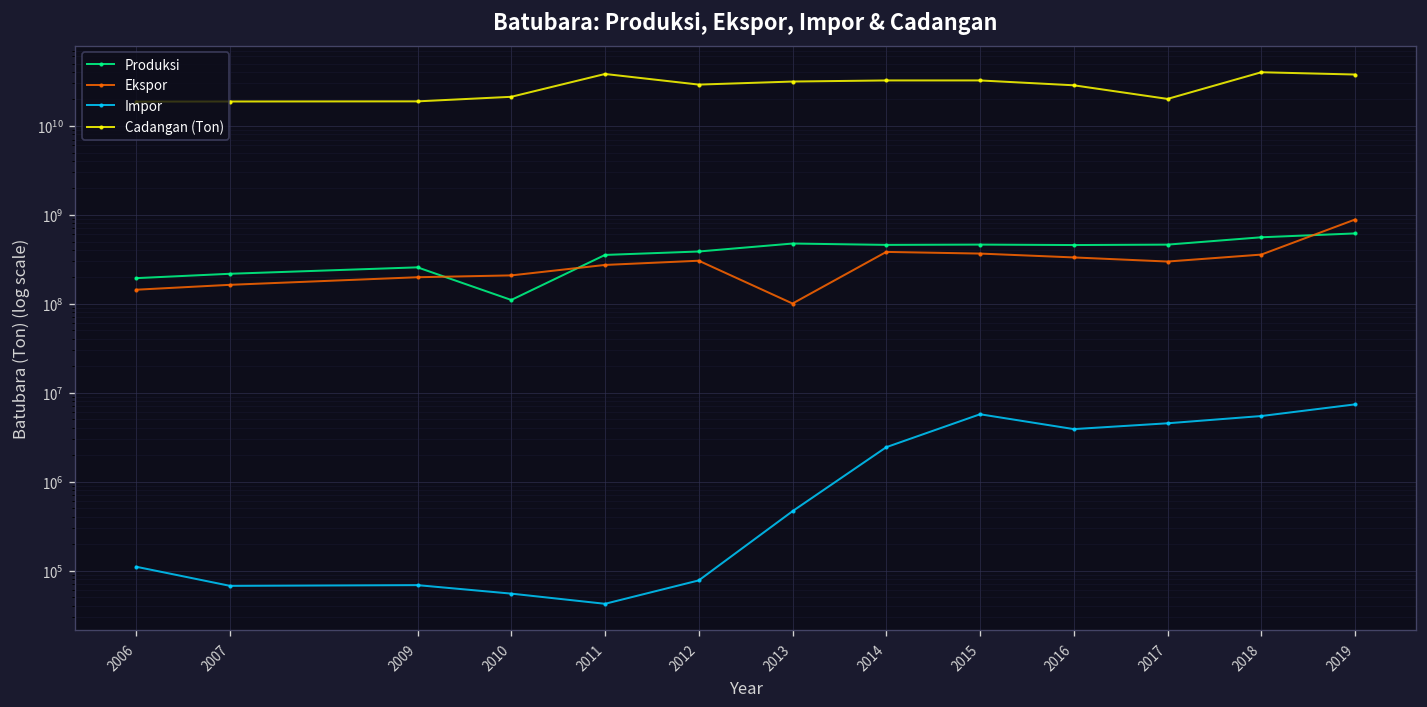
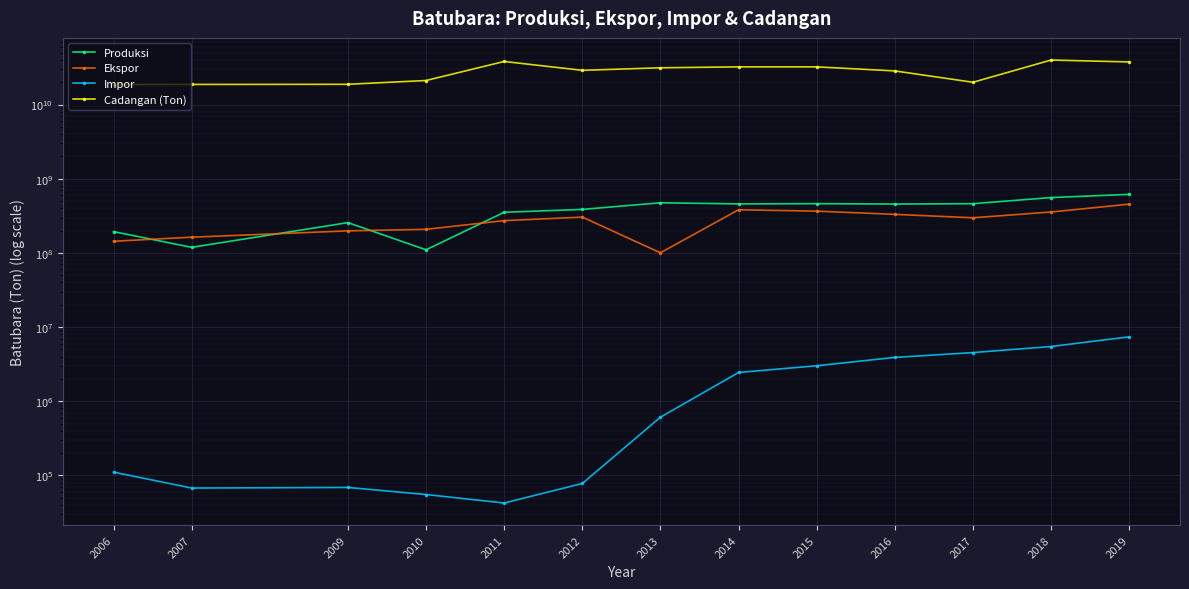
  {
    "Produksi": {
      "2006": 190000000,
-     "2007": 220000000,
+     "2007": 120000000,
      "2009": 260000000,
      "2010": 110000000,
      "2011": 400000000,
      "2012": 400000000,
      "2013": 500000000,
      "2014": 500000000,
      "2015": 500000000,
      "2016": 500000000,
      "2017": 500000000,
      "2018": 600000000,
      "2019": 600000000
    },
    "Ekspor": {
      "2006": 140000000,
      "2007": 160000000,
      "2009": 200000000,
      "2010": 210000000,
      "2011": 270000000,
      "2012": 300000000,
      "2013": 100000000,
      "2014": 400000000,
      "2015": 400000000,
      "2016": 300000000,
      "2017": 300000000,
      "2018": 400000000,
-     "2019": 900000000
+     "2019": 500000000
    },
    "Impor": {
      "2006": 110000,
      "2007": 70000,
      "2009": 70000,
      "2010": 60000,
      "2011": 40000,
      "2012": 80000,
-     "2013": 500000,
+     "2013": 600000,
      "2014": 2400000,
-     "2015": 6000000,
+     "2015": 3000000,
      "2016": 4000000,
      "2017": 5000000,
      "2018": 5000000,
      "2019": 7000000
    },
    "Cadangan (Ton)": {
      "2007": 19000000000,
      "2009": 19000000000,
      "2010": 21000000000,
      "2011": 40000000000,
      "2012": 29000000000,
      "2013": 31000000000,
      "2014": 30000000000,
      "2015": 30000000000,
      "2016": 28000000000,
      "2017": 20000000000,
      "2018": 40000000000,
      "2019": 40000000000
    }
  }
